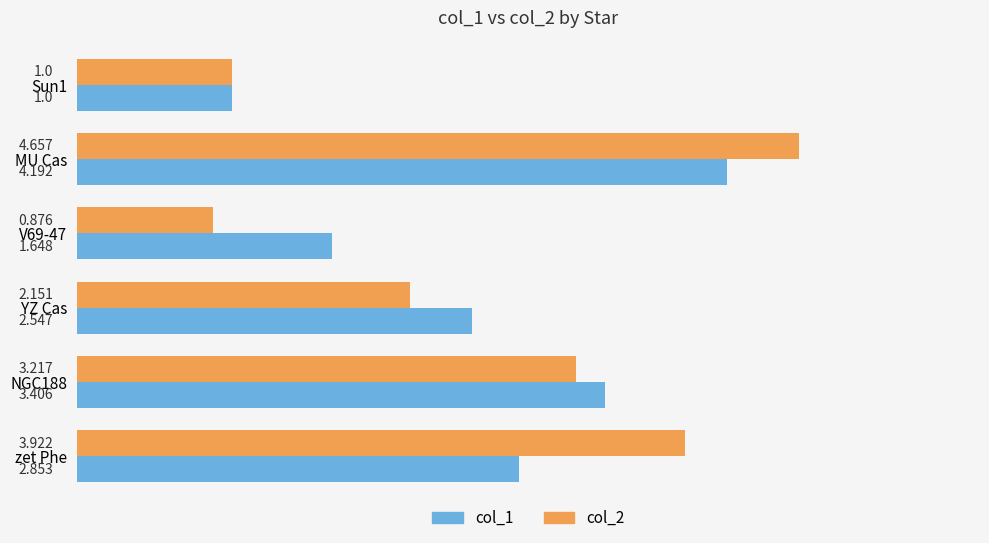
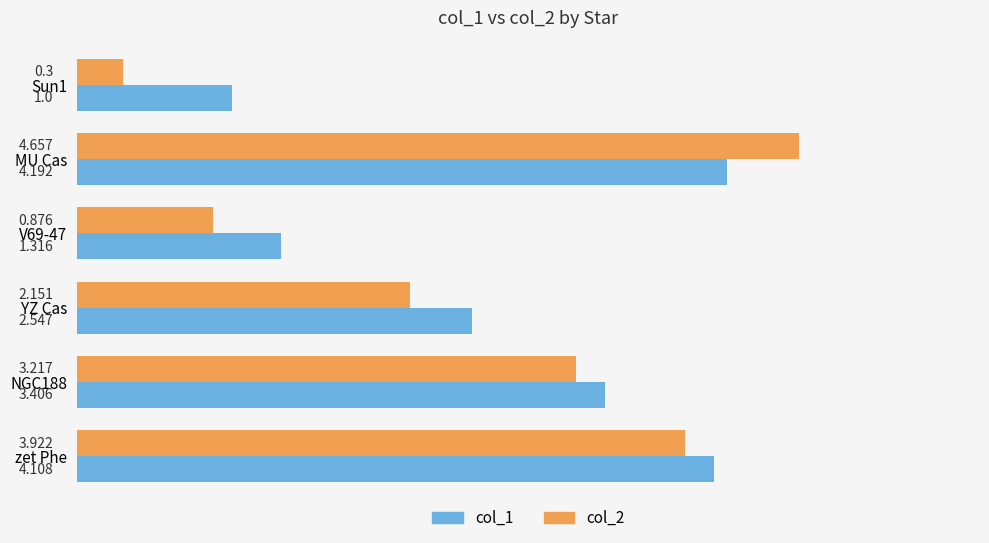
  {
    "col_1": {
-     "V69-47": 1.648,
-     "zet Phe": 2.853
+     "V69-47": 1.316,
+     "zet Phe": 4.108
    },
    "col_2": {
-     "Sun1": 1.0
+     "Sun1": 0.3
    }
  }
